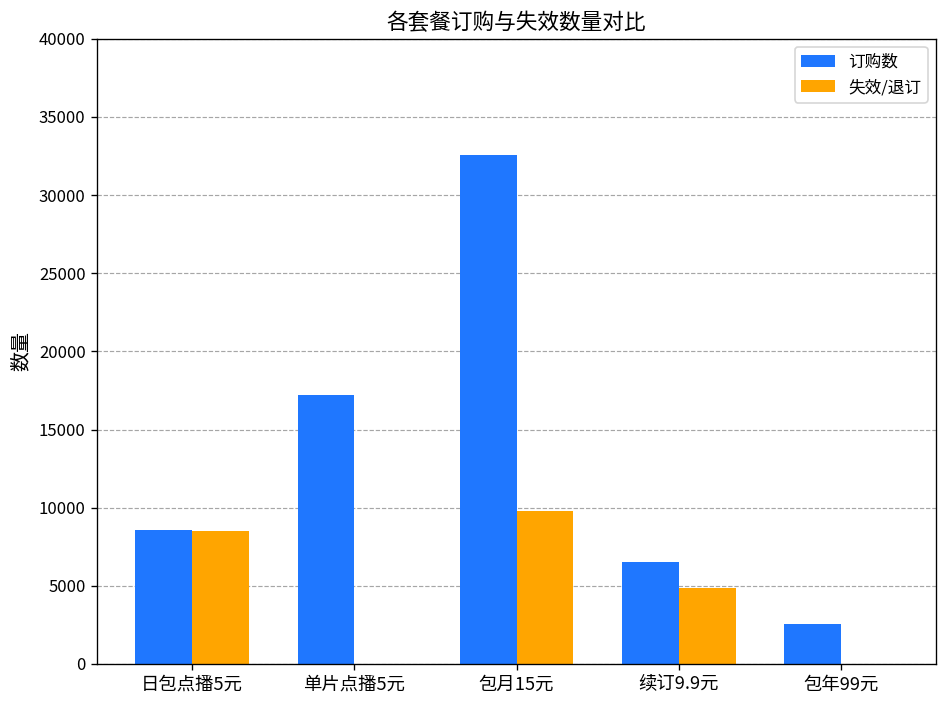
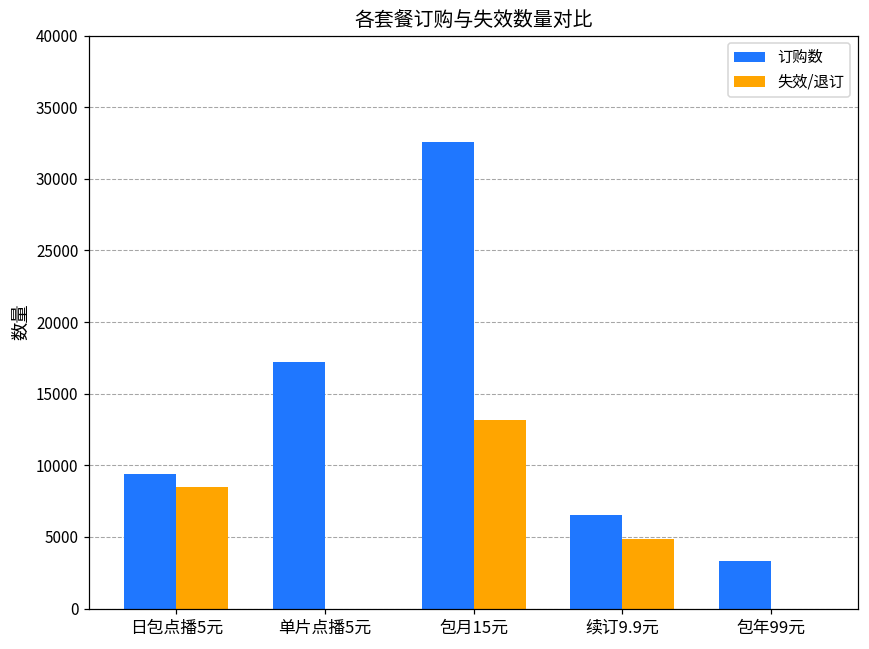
  {
    "订购数": {
-     "日包点播5元": 8600,
+     "日包点播5元": 9400,
      "单片点播5元": 17200,
      "包月15元": 32600,
      "续订9.9元": 6500,
-     "包年99元": 2500
+     "包年99元": 3400
    },
    "失效/退订": {
      "日包点播5元": 8500,
      "单片点播5元": 0,
-     "包月15元": 9800,
+     "包月15元": 13100,
      "续订9.9元": 4800,
      "包年99元": 0
    }
  }
